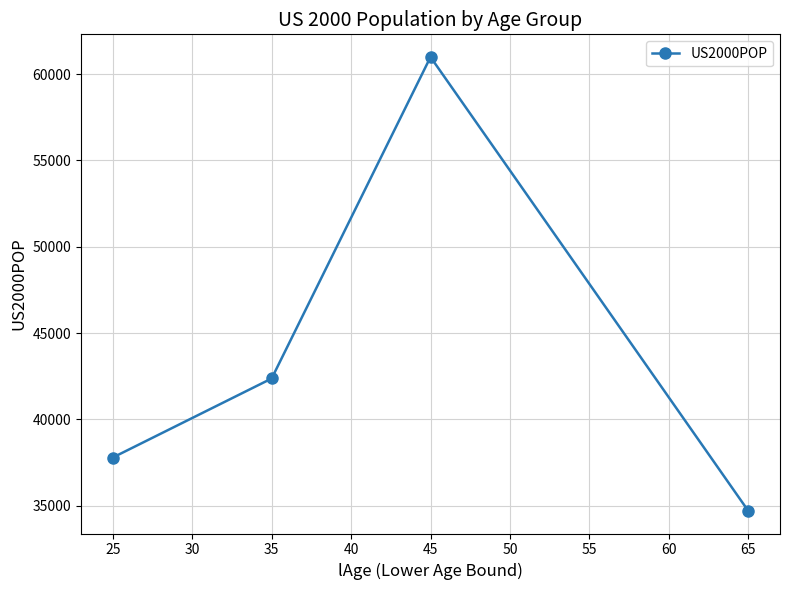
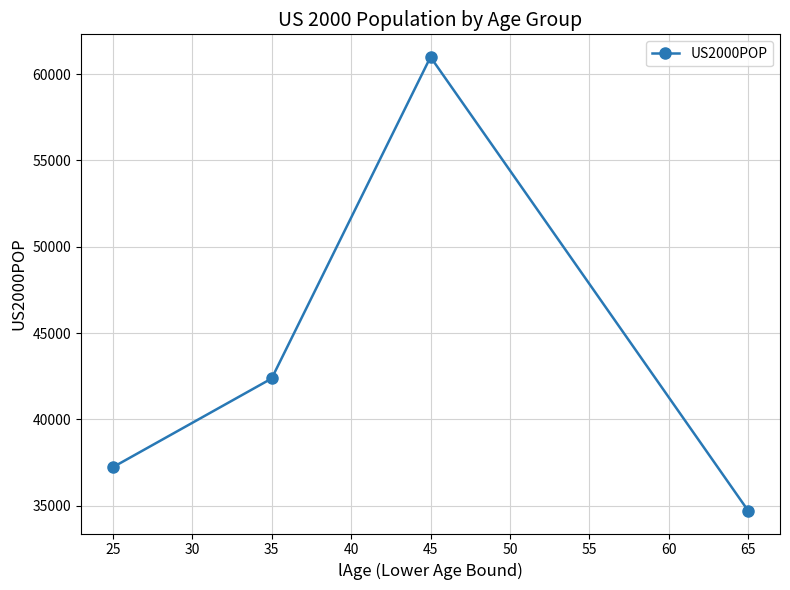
  {
-   "25": 37800,
+   "25": 37200,
    "35": 42400,
    "45": 61000,
    "65": 34700
  }
